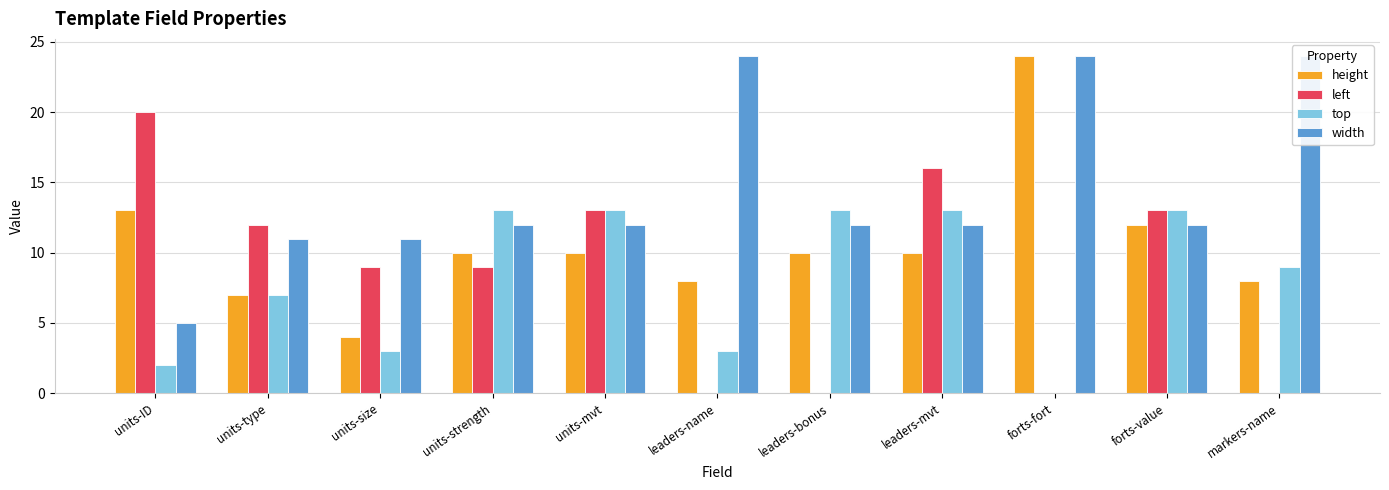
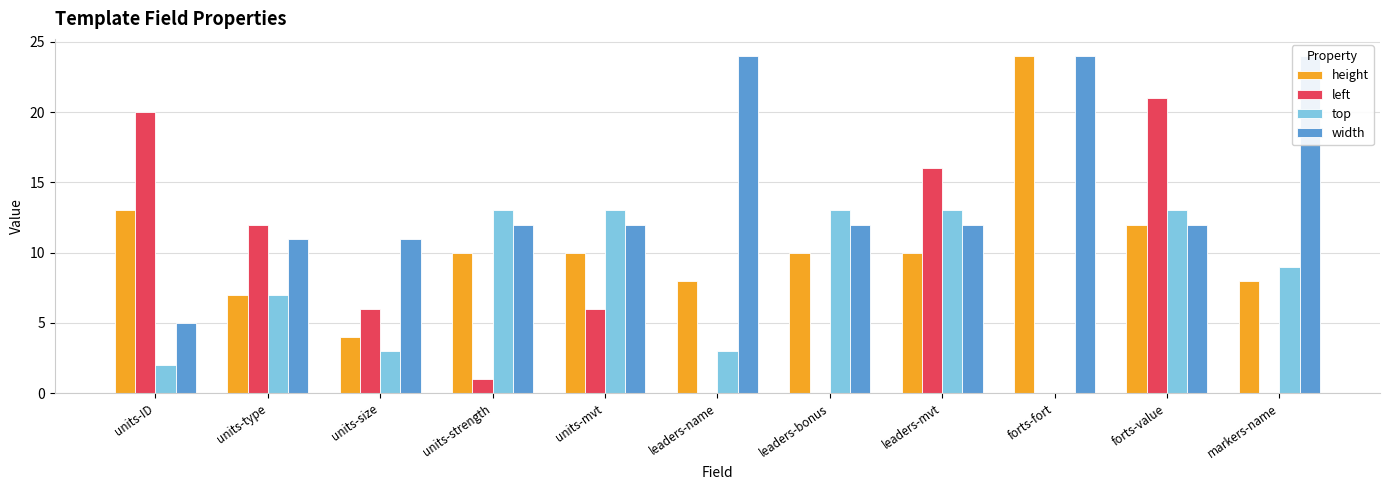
  {
    "height": {
      "units-ID": 13,
      "units-type": 7,
      "units-size": 4,
      "units-strength": 10,
      "units-mvt": 10,
      "leaders-name": 8,
      "leaders-bonus": 10,
      "leaders-mvt": 10,
      "forts-fort": 24,
      "forts-value": 12,
      "markers-name": 8
    },
    "left": {
      "units-ID": 20,
      "units-type": 12,
-     "units-size": 9,
-     "units-strength": 9,
-     "units-mvt": 13,
+     "units-size": 6,
+     "units-strength": 1,
+     "units-mvt": 6,
      "leaders-name": 0,
      "leaders-bonus": 0,
      "leaders-mvt": 16,
      "forts-fort": 0,
-     "forts-value": 13,
+     "forts-value": 21,
      "markers-name": 0
    }
  }
